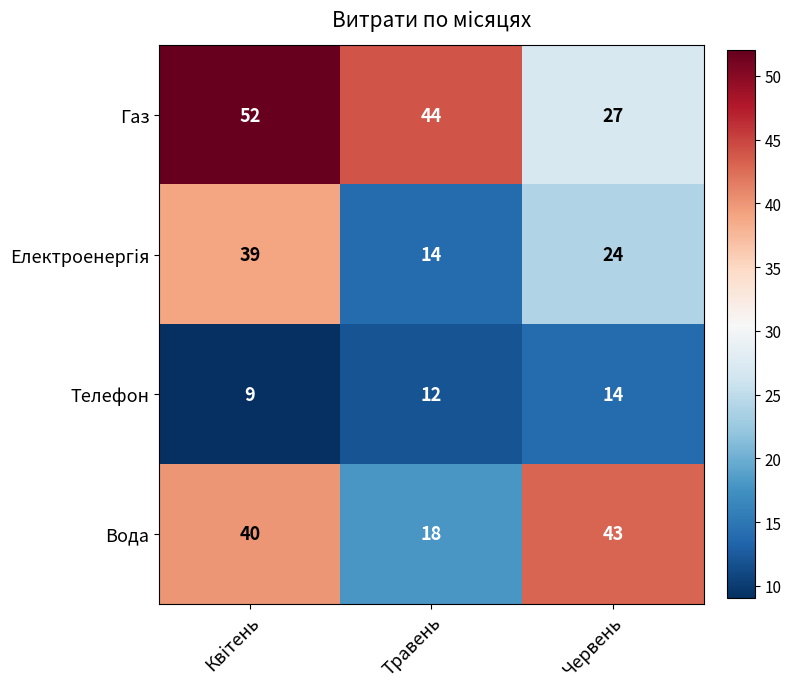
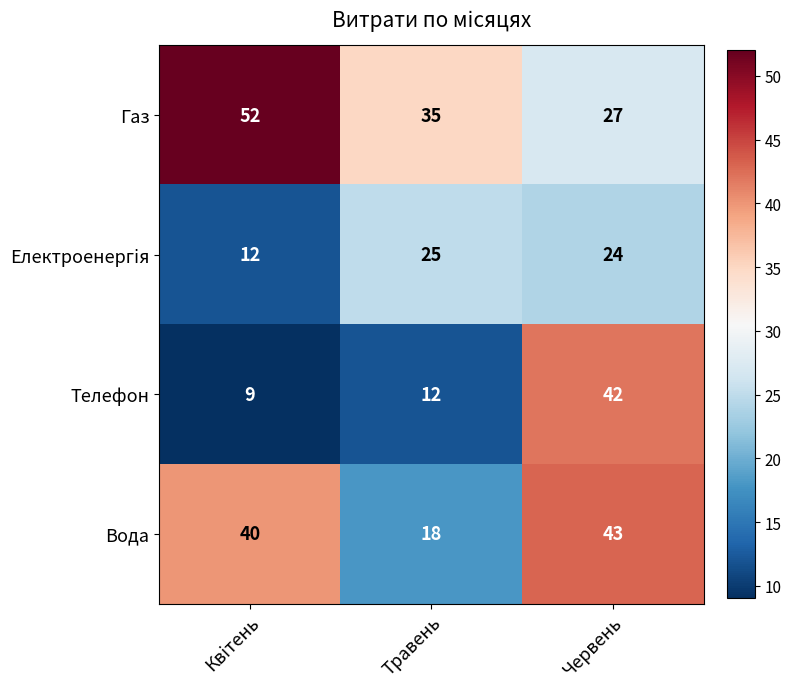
  {
    "Газ": {
      "Квітень": 52,
-     "Травень": 44,
+     "Травень": 35,
      "Червень": 27
    },
    "Електроенергія": {
-     "Квітень": 39,
-     "Травень": 14,
+     "Квітень": 12,
+     "Травень": 25,
      "Червень": 24
    },
    "Телефон": {
      "Квітень": 9,
      "Травень": 12,
-     "Червень": 14
+     "Червень": 42
    },
    "Вода": {
      "Квітень": 40,
      "Травень": 18,
      "Червень": 43
    }
  }
